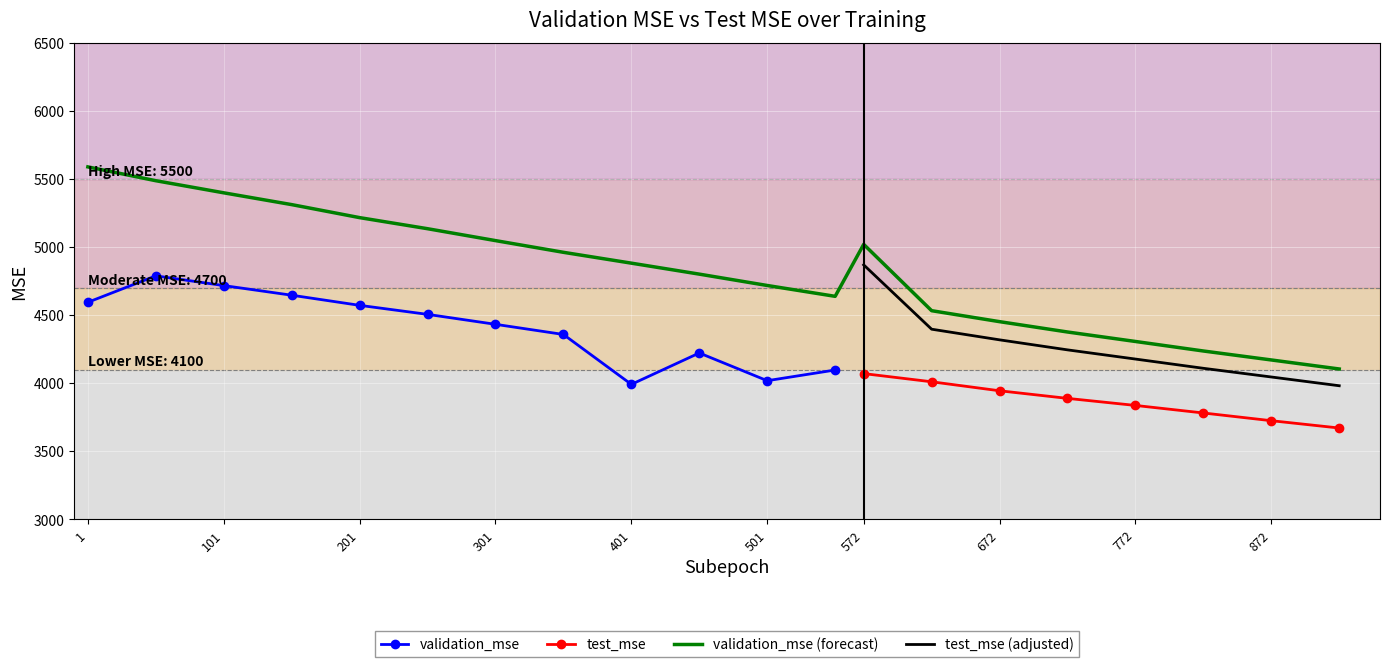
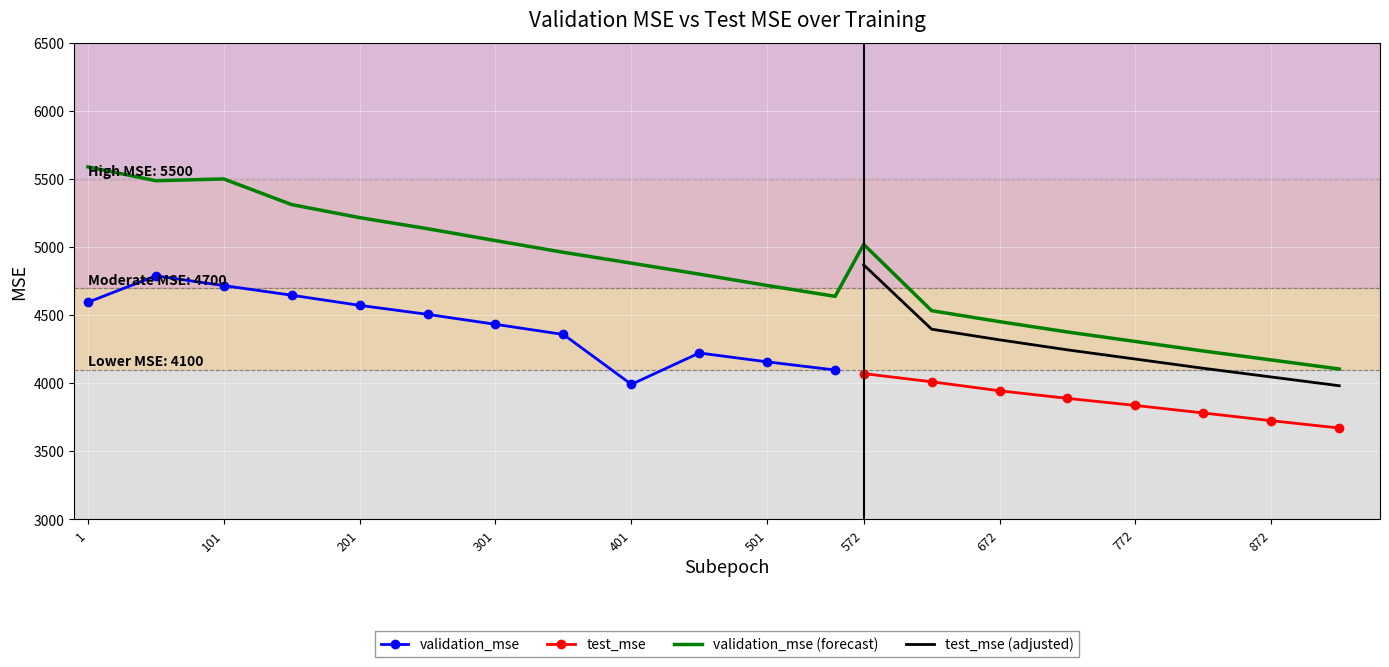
  {
    "validation_mse": {
      "1": 4600,
      "201": 4570,
      "301": 4430,
      "401": 3990,
-     "501": 4020
+     "501": 4160
    },
    "test_mse": {
      "572": 4070,
      "672": 3950,
      "772": 3840,
      "872": 3730
    },
    "validation_mse (forecast)": {
-     "101": 5400,
+     "101": 5500,
      "201": 5220,
      "301": 5050,
      "401": 4880,
      "501": 4720,
      "572": 5020,
      "672": 4450,
      "772": 4310,
      "872": 4170
    },
    "test_mse (adjusted)": {
      "572": 4870,
      "672": 4320,
      "772": 4180,
      "872": 4050
    }
  }
